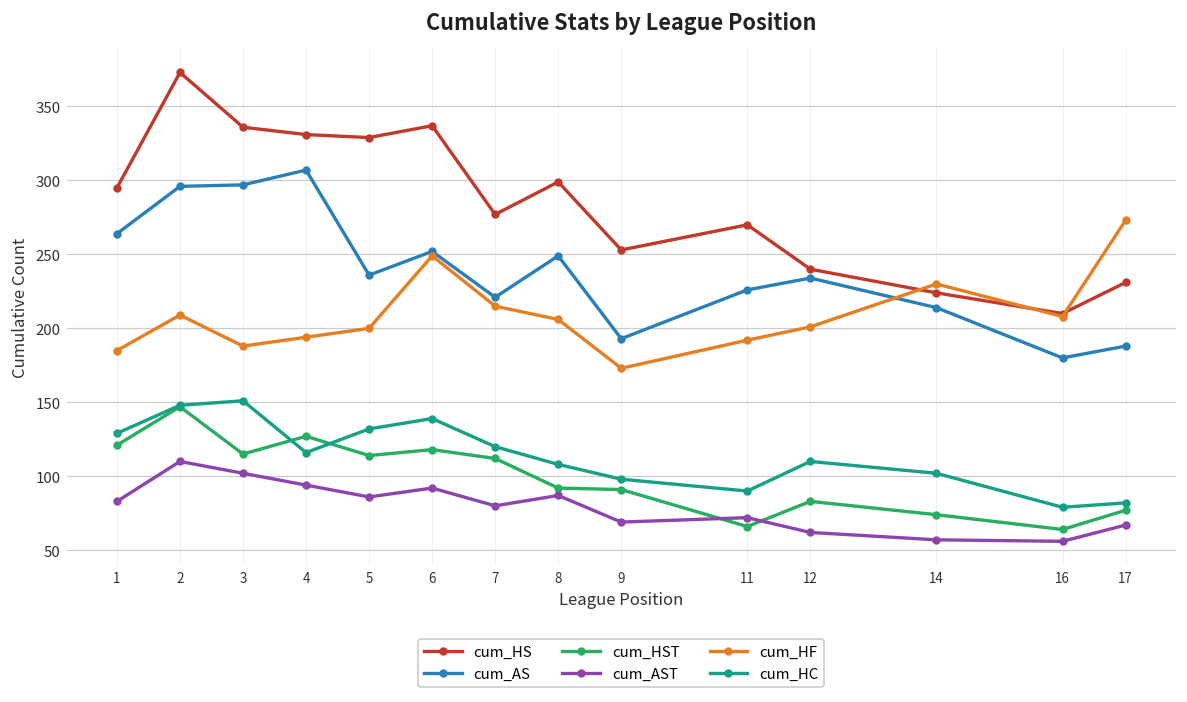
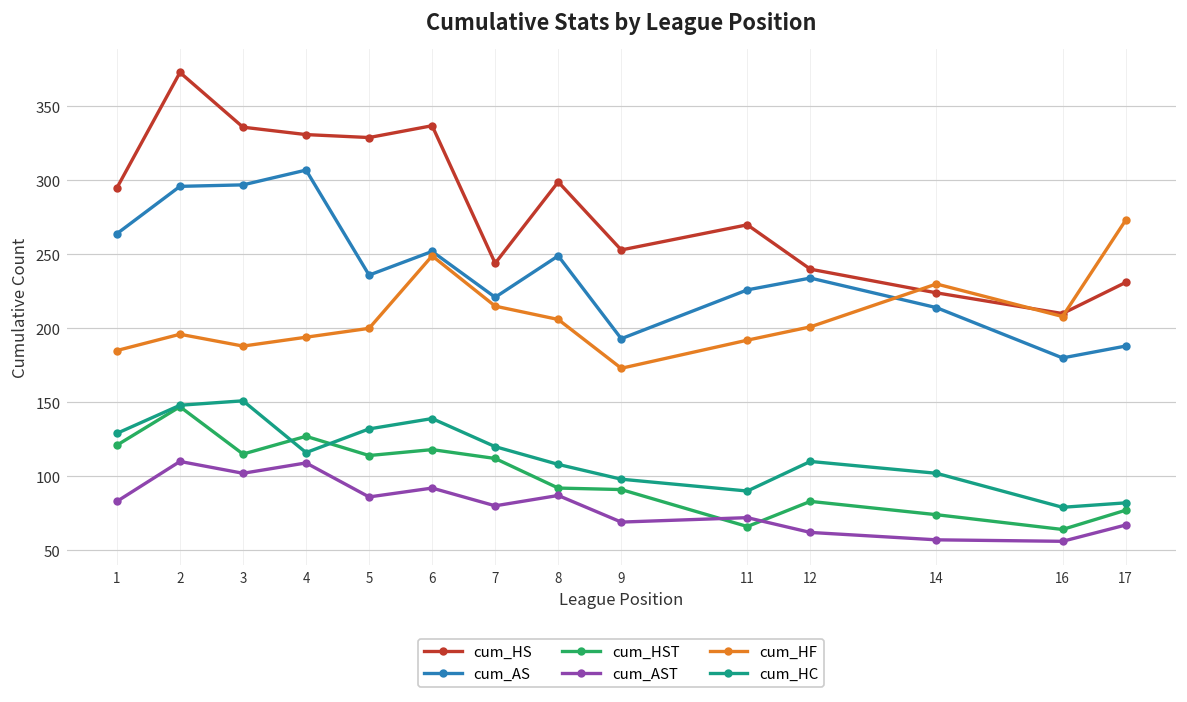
  {
    "cum_HS": {
      "1": 295,
      "2": 373,
      "3": 336,
      "4": 331,
      "5": 329,
      "6": 337,
-     "7": 277,
+     "7": 244,
      "8": 299,
      "9": 253,
      "11": 270,
      "12": 240,
      "14": 224,
      "17": 231
    },
    "cum_AS": {
      "1": 264,
      "2": 296,
      "3": 297,
      "4": 307,
      "5": 236,
      "6": 252,
      "7": 221,
      "8": 249,
      "9": 193,
      "11": 226,
      "12": 234,
      "14": 214,
      "16": 180,
      "17": 188
    },
    "cum_AST": {
      "1": 83,
      "2": 110,
      "3": 102,
-     "4": 94,
+     "4": 109,
      "5": 86,
      "6": 92,
      "7": 80,
      "8": 87,
      "9": 69,
      "11": 72,
      "12": 62,
      "14": 57,
      "16": 56,
      "17": 67
    },
    "cum_HF": {
      "1": 185,
-     "2": 209,
+     "2": 196,
      "3": 188,
      "4": 194,
      "5": 200,
      "6": 249,
      "7": 215,
      "8": 206,
      "9": 173,
      "11": 192,
      "12": 201,
      "14": 230,
      "17": 273
    }
  }
